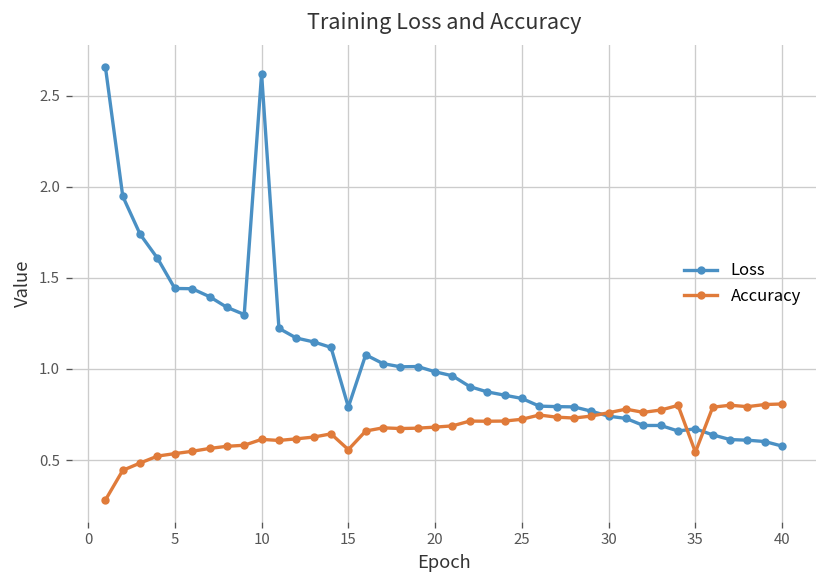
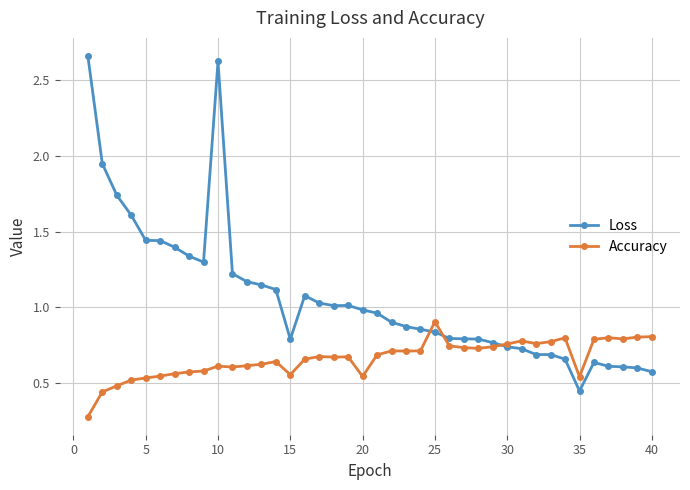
  {
    "Loss": {
      "5": 1.44,
      "10": 2.62,
      "15": 0.79,
      "20": 0.98,
      "25": 0.84,
      "30": 0.74,
-     "35": 0.67,
+     "35": 0.45,
      "40": 0.58
    },
    "Accuracy": {
      "5": 0.54,
      "10": 0.61,
      "15": 0.56,
-     "20": 0.68,
-     "25": 0.72,
+     "20": 0.55,
+     "25": 0.91,
      "30": 0.76,
      "35": 0.54,
      "40": 0.81
    }
  }
